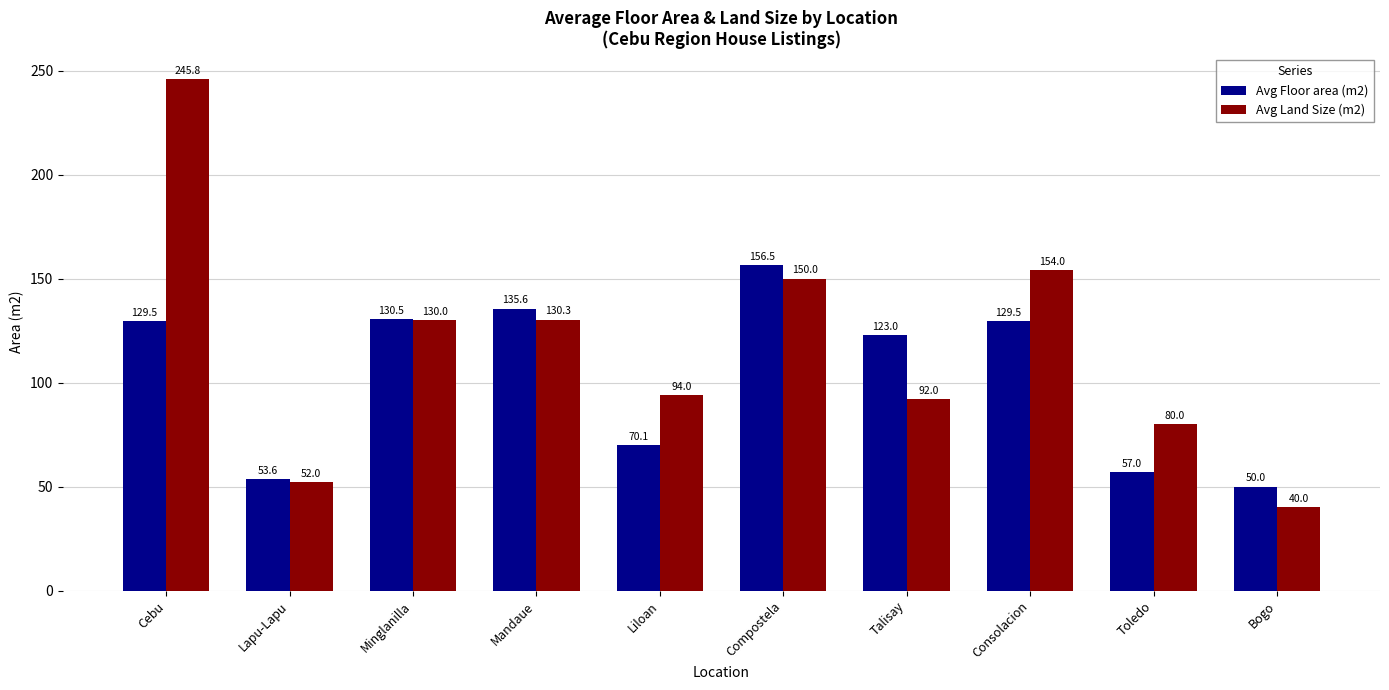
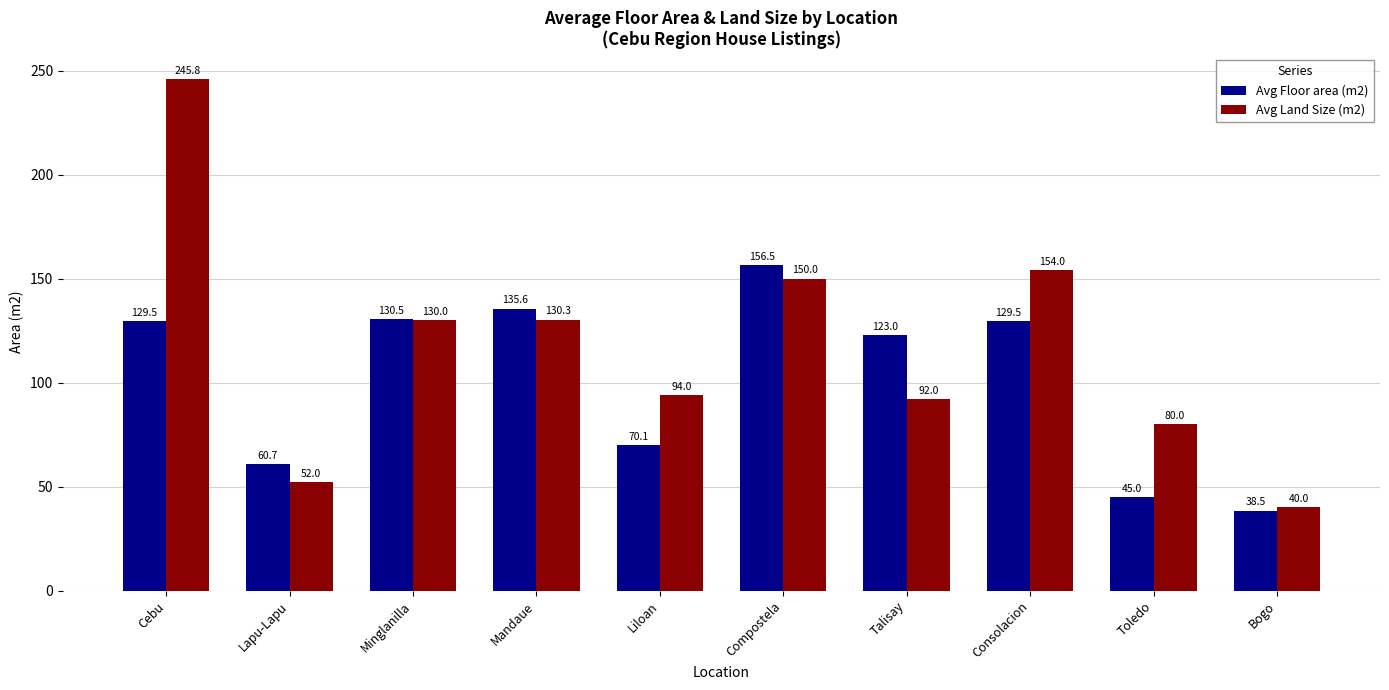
  {
    "Avg Floor area (m2)": {
      "Cebu": 129.5,
-     "Lapu-Lapu": 53.6,
+     "Lapu-Lapu": 60.7,
      "Minglanilla": 130.5,
      "Mandaue": 135.6,
      "Liloan": 70.1,
      "Compostela": 156.5,
      "Talisay": 123.0,
      "Consolacion": 129.5,
-     "Toledo": 57.0,
-     "Bogo": 50.0
+     "Toledo": 45.0,
+     "Bogo": 38.5
    },
    "Avg Land Size (m2)": {
      "Cebu": 245.8,
      "Lapu-Lapu": 52.0,
      "Minglanilla": 130.0,
      "Mandaue": 130.3,
      "Liloan": 94.0,
      "Compostela": 150.0,
      "Talisay": 92.0,
      "Consolacion": 154.0,
      "Toledo": 80.0,
      "Bogo": 40.0
    }
  }
